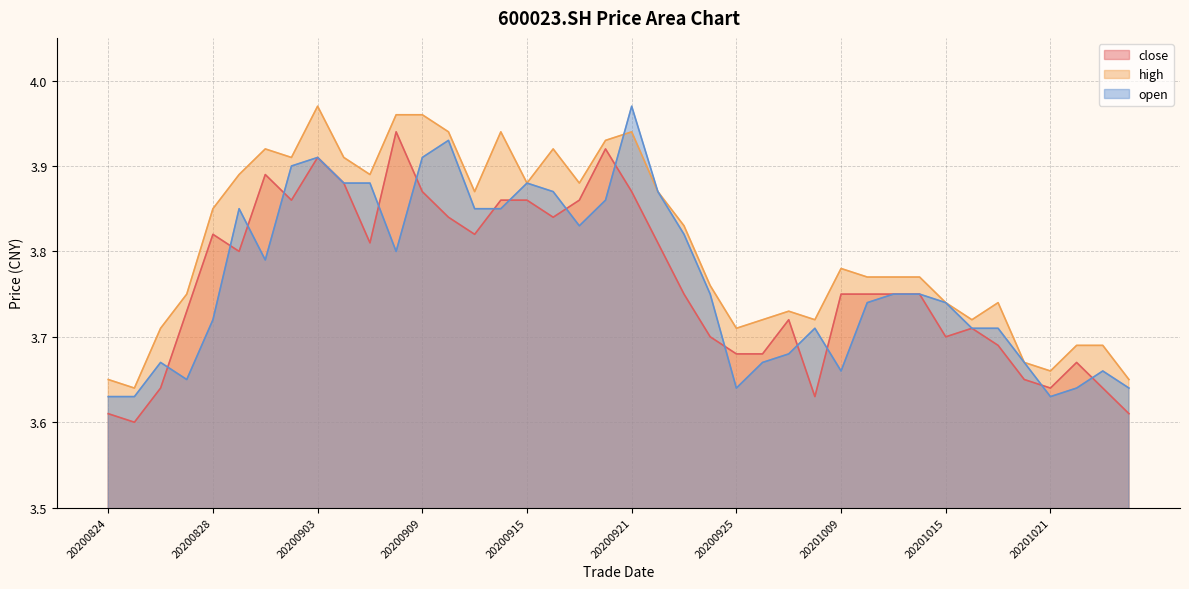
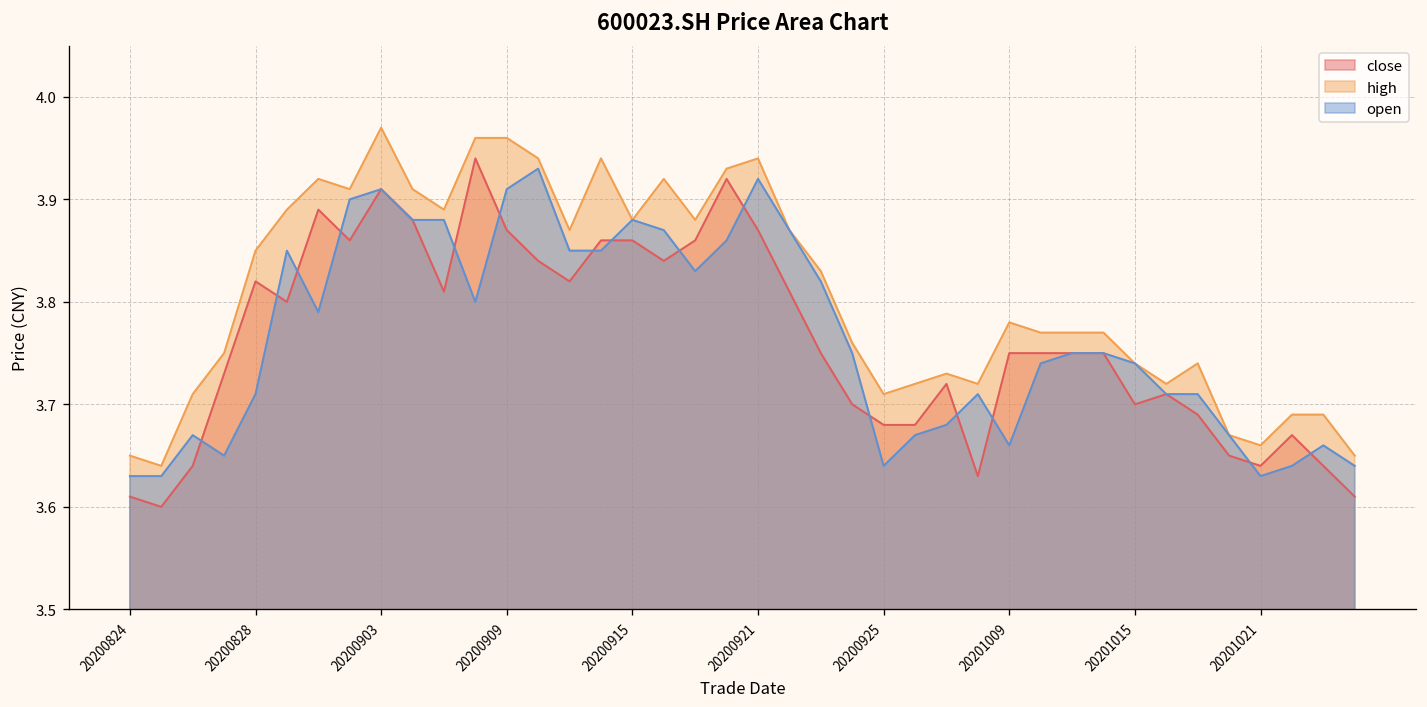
  {
    "open": {
      "20200824": 3.63,
-     "20200828": 3.72,
+     "20200828": 3.71,
      "20200909": 3.91,
-     "20200921": 3.97,
+     "20200921": 3.92,
      "20200925": 3.64,
      "20201009": 3.66,
      "20201021": 3.63
    }
  }
